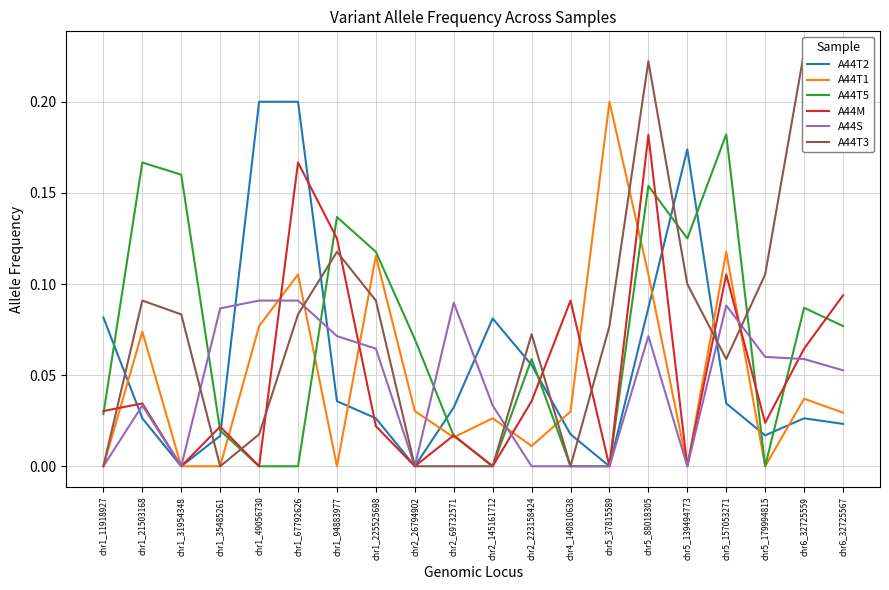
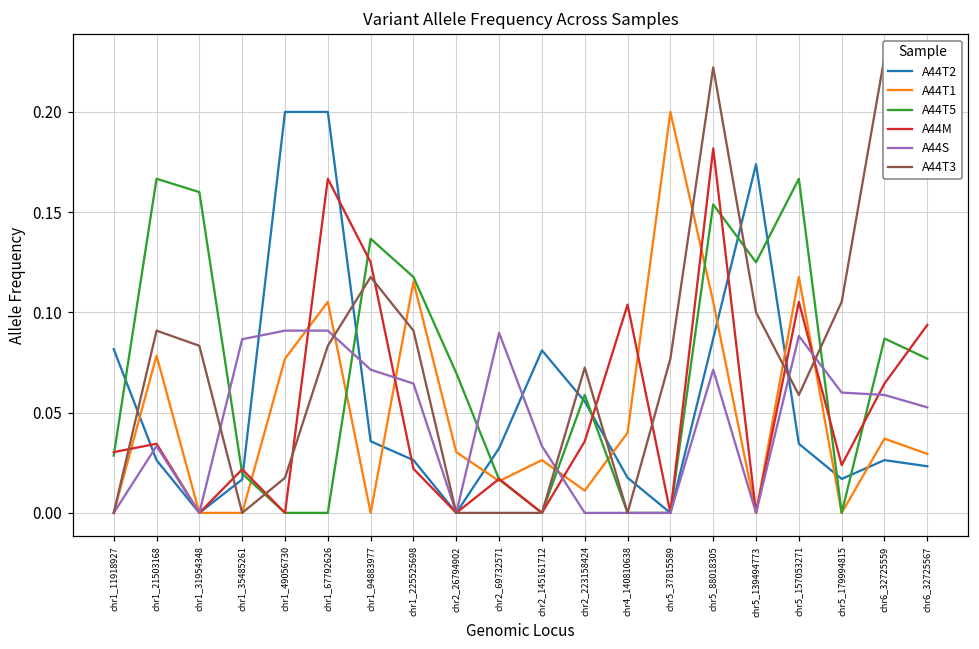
  {
    "A44T2": {
      "chr1_11918927": 0.082,
      "chr1_21503168": 0.026,
      "chr1_35485261": 0.017,
      "chr1_49056730": 0.200,
      "chr1_67792626": 0.200,
      "chr1_94883977": 0.036,
      "chr1_225525698": 0.026,
      "chr2_69732571": 0.032,
      "chr2_145161712": 0.081,
      "chr2_223158424": 0.056,
      "chr4_140810638": 0.018,
      "chr5_88018305": 0.087,
      "chr5_139494773": 0.174,
      "chr5_157053271": 0.034,
      "chr5_179994815": 0.017,
      "chr6_32725559": 0.026,
      "chr6_32725567": 0.023
    },
    "A44T1": {
-     "chr1_21503168": 0.074,
+     "chr1_21503168": 0.078,
      "chr1_49056730": 0.077,
      "chr1_67792626": 0.105,
      "chr1_94883977": 0.000,
      "chr1_225525698": 0.115,
      "chr2_26794902": 0.030,
      "chr2_145161712": 0.026,
      "chr2_223158424": 0.011,
-     "chr4_140810638": 0.03,
+     "chr4_140810638": 0.04,
      "chr5_37815589": 0.200,
      "chr5_88018305": 0.105,
      "chr5_157053271": 0.118,
      "chr6_32725559": 0.037,
      "chr6_32725567": 0.029
    },
    "A44T5": {
      "chr1_11918927": 0.029,
      "chr1_21503168": 0.167,
      "chr1_31954348": 0.160,
      "chr1_35485261": 0.020,
      "chr1_67792626": 0.000,
      "chr1_94883977": 0.137,
      "chr1_225525698": 0.118,
      "chr2_26794902": 0.070,
      "chr2_223158424": 0.059,
      "chr5_88018305": 0.154,
      "chr5_139494773": 0.125,
-     "chr5_157053271": 0.182,
+     "chr5_157053271": 0.167,
      "chr6_32725559": 0.087,
      "chr6_32725567": 0.077
    },
    "A44M": {
      "chr1_11918927": 0.030,
      "chr1_35485261": 0.022,
      "chr1_67792626": 0.167,
      "chr1_94883977": 0.125,
      "chr1_225525698": 0.022,
      "chr2_223158424": 0.036,
-     "chr4_140810638": 0.091,
+     "chr4_140810638": 0.104,
      "chr5_88018305": 0.182,
      "chr5_157053271": 0.105,
      "chr5_179994815": 0.024,
      "chr6_32725559": 0.065,
      "chr6_32725567": 0.094
    },
    "A44S": {
      "chr1_35485261": 0.087,
      "chr1_49056730": 0.091,
      "chr1_67792626": 0.091,
      "chr1_94883977": 0.071,
      "chr1_225525698": 0.065,
      "chr2_69732571": 0.090,
      "chr2_145161712": 0.033,
      "chr2_223158424": 0.000,
      "chr5_88018305": 0.071,
      "chr5_157053271": 0.088,
      "chr5_179994815": 0.060,
      "chr6_32725559": 0.059,
      "chr6_32725567": 0.053
    },
    "A44T3": {
      "chr1_21503168": 0.091,
      "chr1_31954348": 0.083,
      "chr1_49056730": 0.018,
      "chr1_67792626": 0.083,
      "chr1_94883977": 0.118,
      "chr1_225525698": 0.091,
      "chr2_69732571": 0.000,
      "chr2_223158424": 0.072,
      "chr5_37815589": 0.077,
      "chr5_88018305": 0.222,
      "chr5_139494773": 0.100,
      "chr5_157053271": 0.059,
      "chr5_179994815": 0.105
    }
  }
